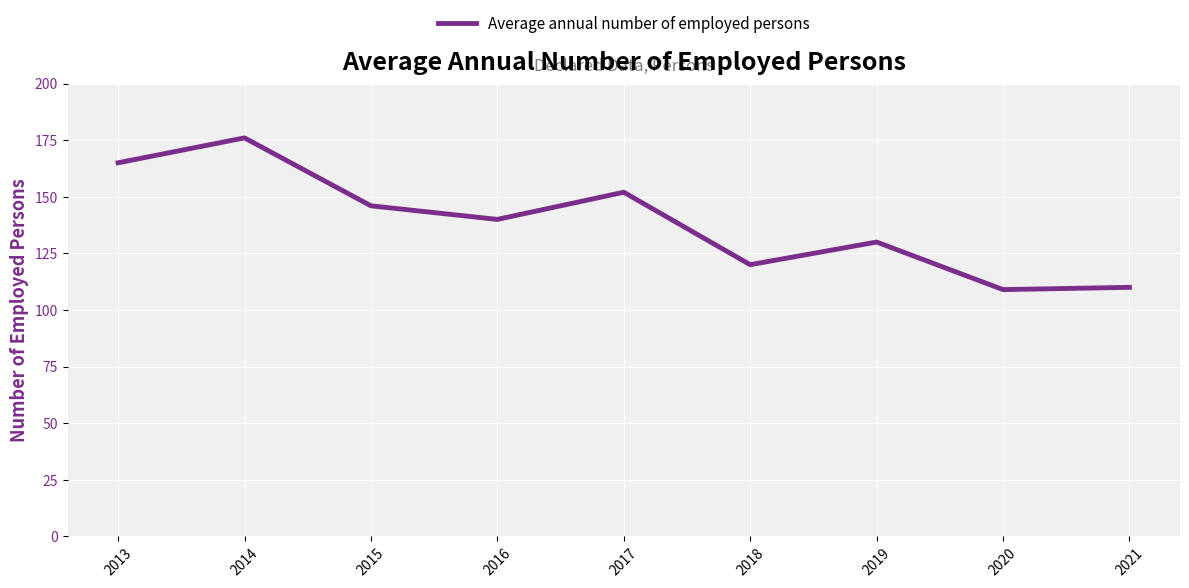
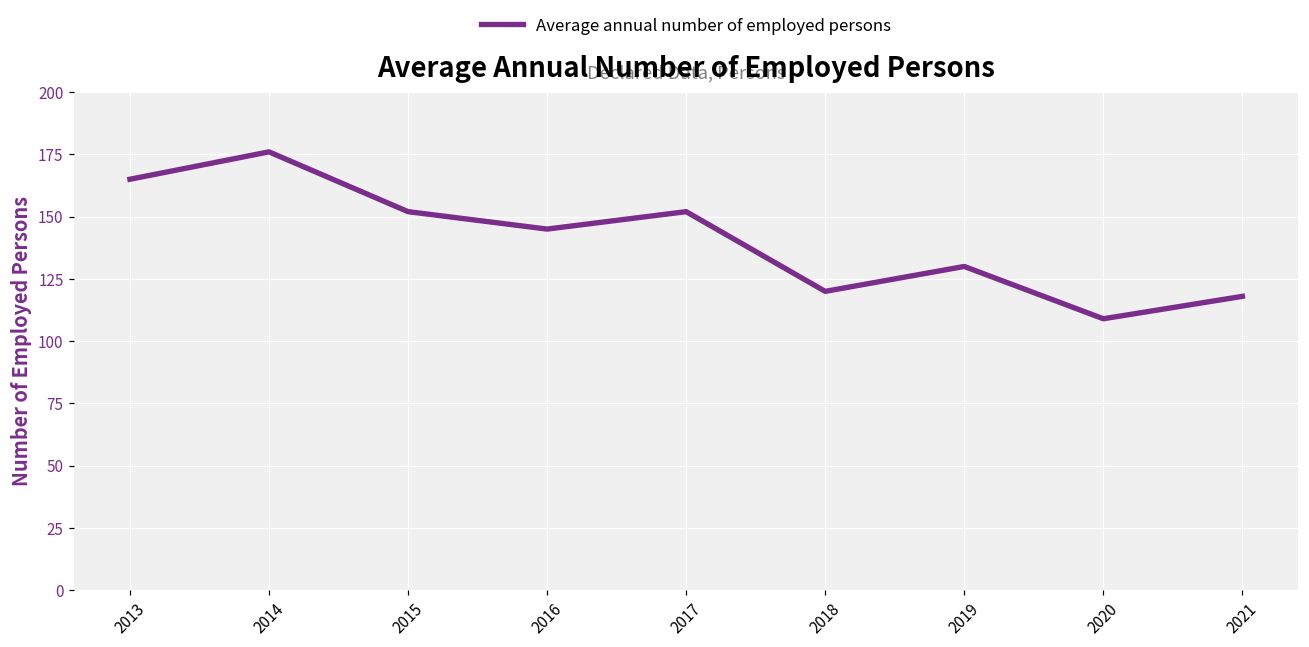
  {
    "2013": 165,
    "2014": 176,
-   "2015": 146,
-   "2016": 140,
+   "2015": 152,
+   "2016": 145,
    "2017": 152,
    "2018": 120,
    "2019": 130,
    "2020": 109,
-   "2021": 110
+   "2021": 118
  }
